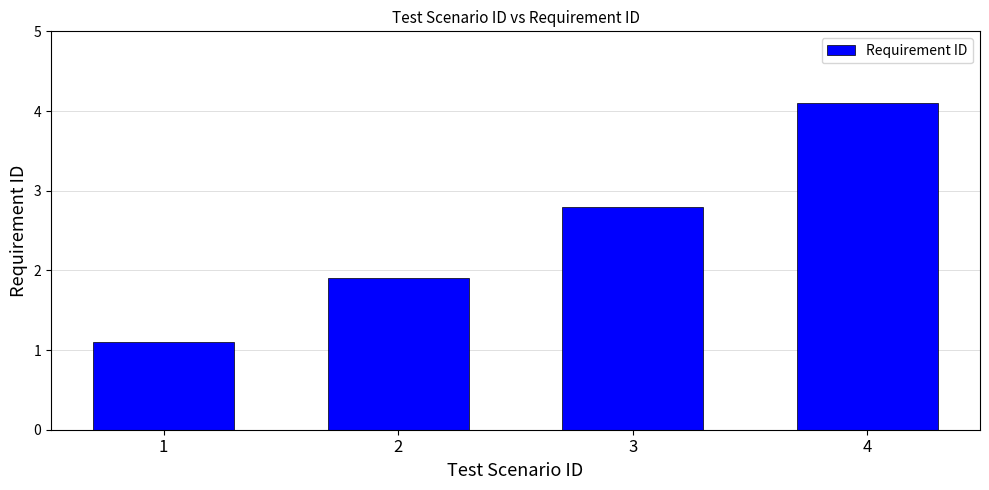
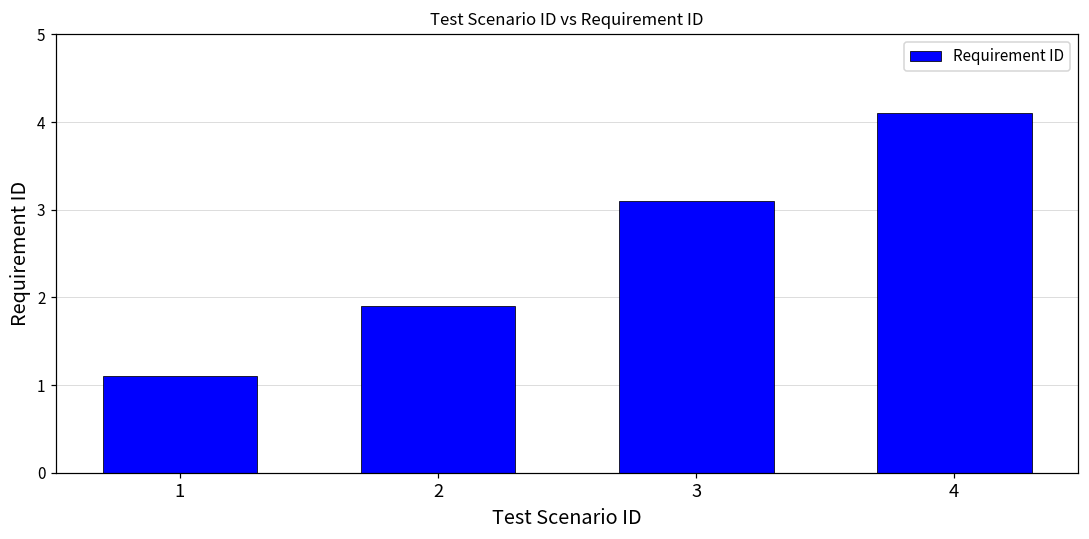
  {
    "1": 1.1,
    "2": 1.9,
-   "3": 2.8,
+   "3": 3.1,
    "4": 4.1
  }
